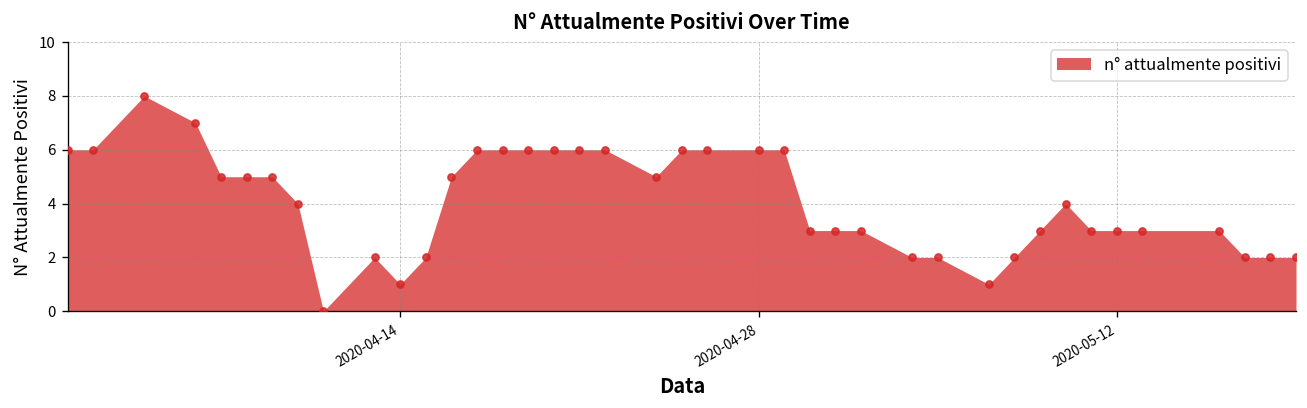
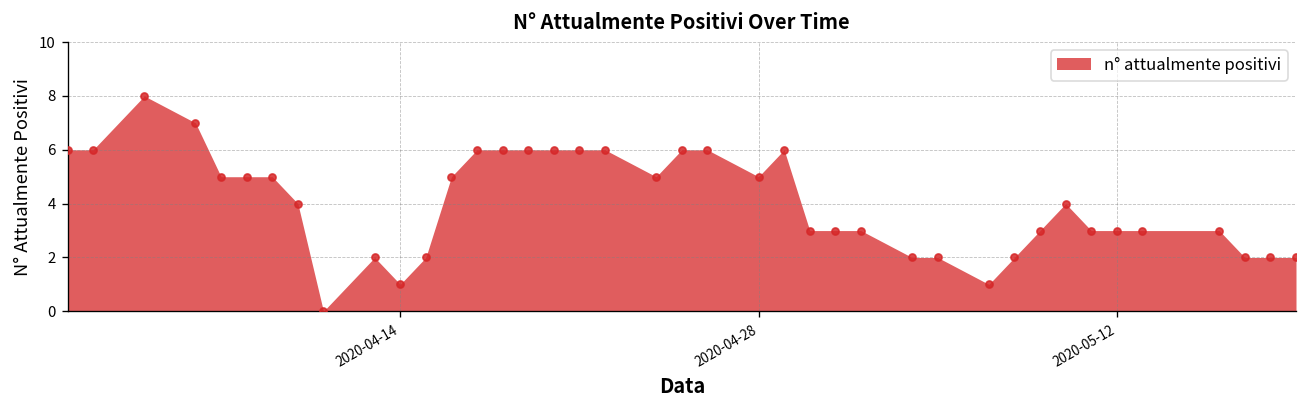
  {
    "2020-04-14": 1,
-   "2020-04-28": 6,
+   "2020-04-28": 5,
    "2020-05-12": 3
  }
